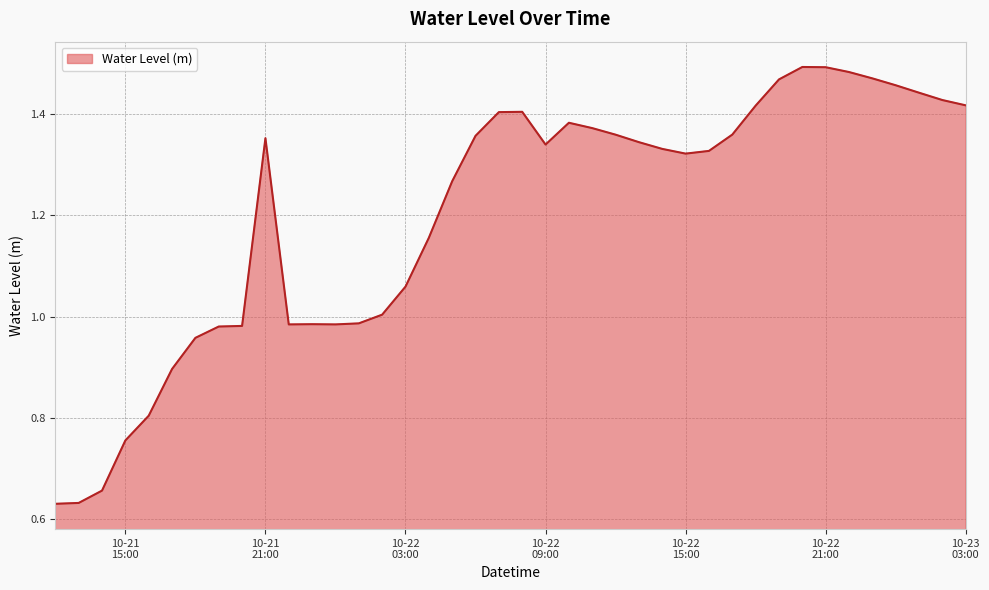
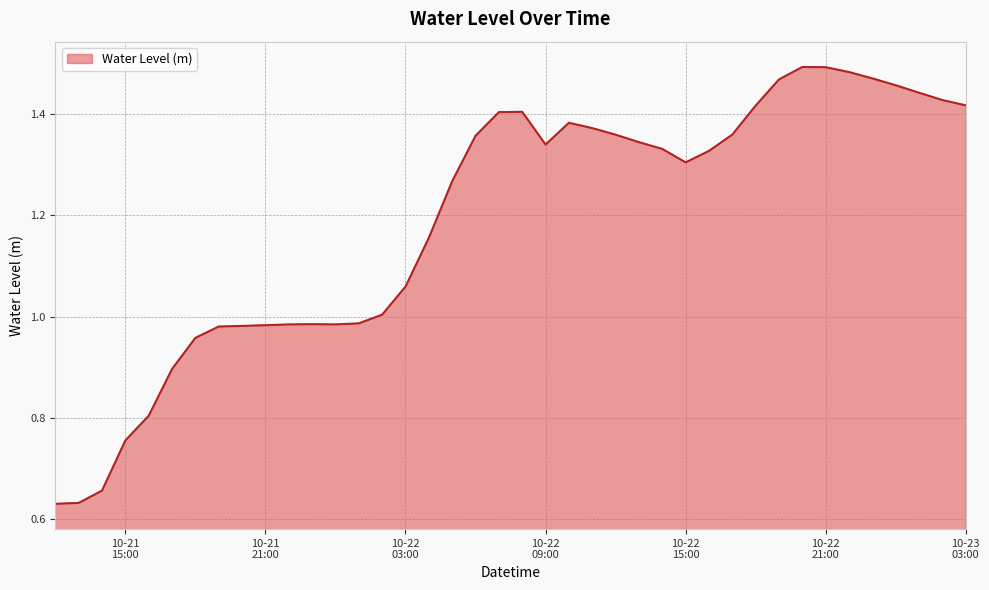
  {
    "10-21 15:00": 0.76,
-   "10-21 21:00": 1.35,
+   "10-21 21:00": 0.98,
    "10-22 03:00": 1.06,
    "10-22 09:00": 1.34,
-   "10-22 15:00": 1.32,
+   "10-22 15:00": 1.30,
    "10-22 21:00": 1.49,
    "10-23 03:00": 1.42
  }
